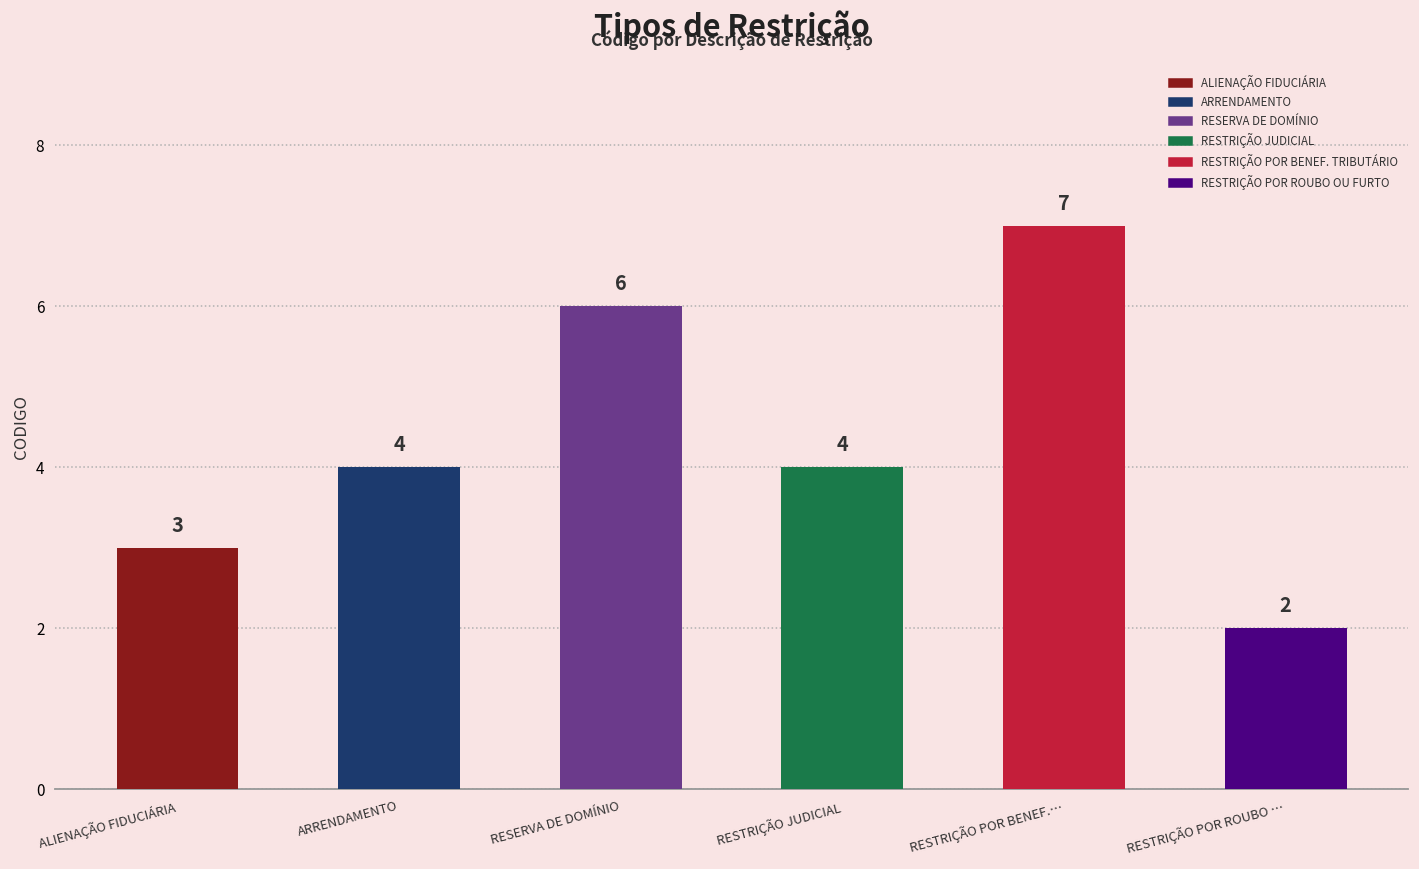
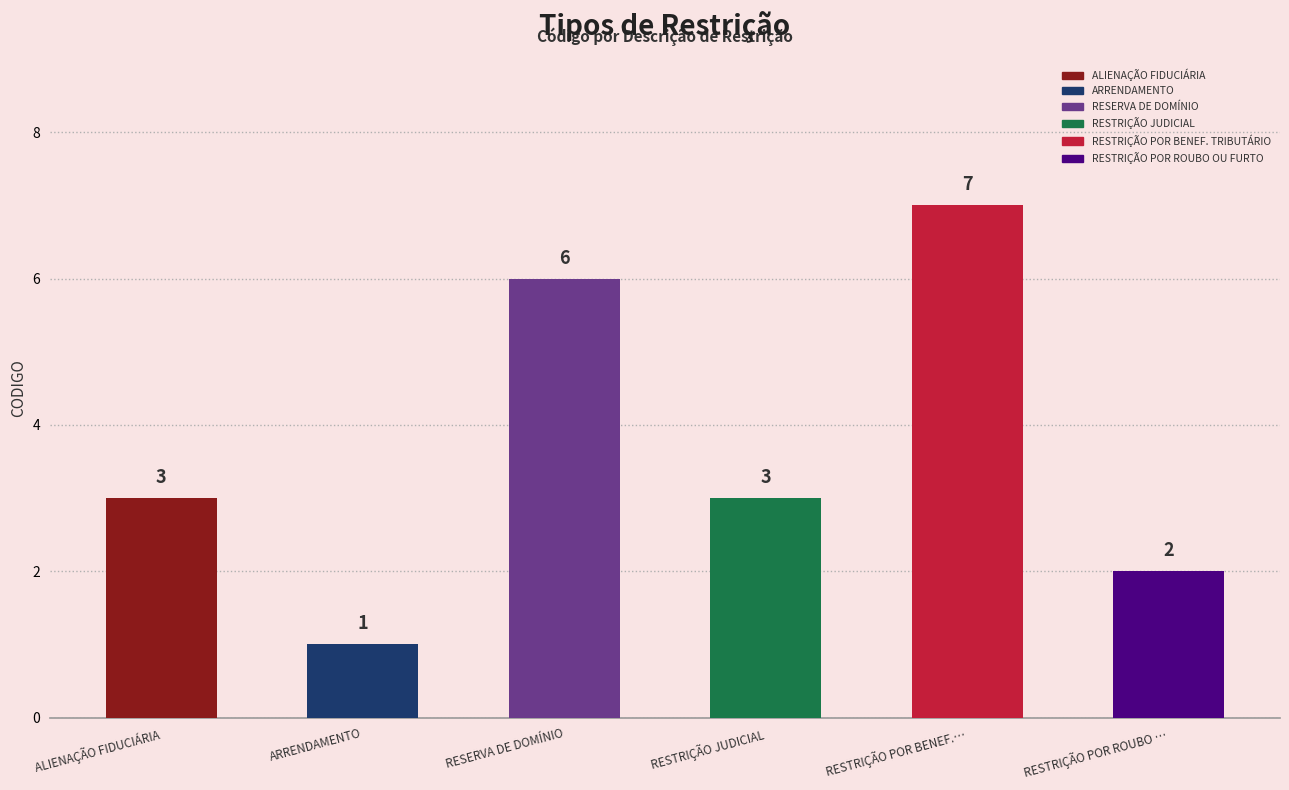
  {
    "ALIENAÇÃO FIDUCIÁRIA": 3,
-   "ARRENDAMENTO": 4,
+   "ARRENDAMENTO": 1,
    "RESERVA DE DOMÍNIO": 6,
-   "RESTRIÇÃO JUDICIAL": 4,
+   "RESTRIÇÃO JUDICIAL": 3,
    "RESTRIÇÃO POR BENEF.…": 7,
    "RESTRIÇÃO POR ROUBO …": 2
  }
